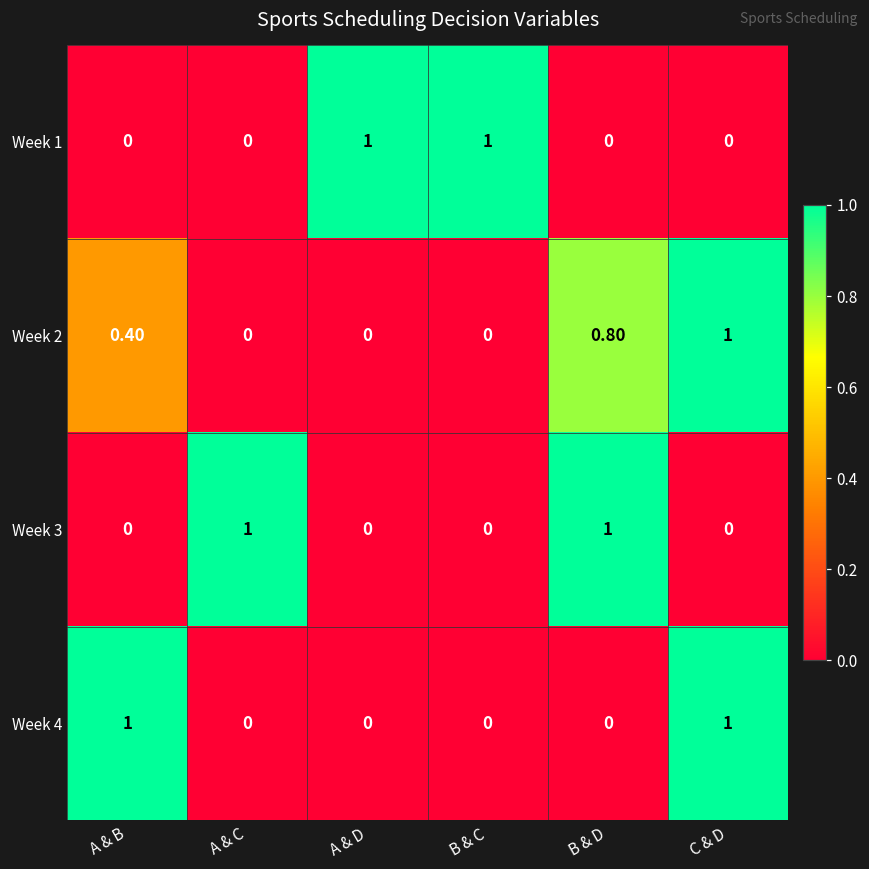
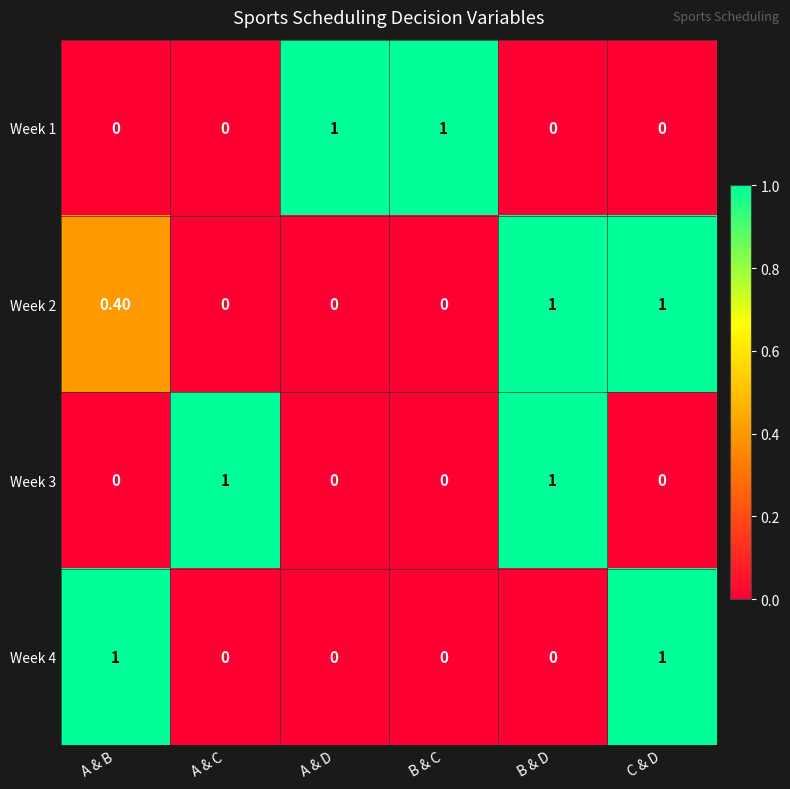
  {
    "Week 1": {
      "A & B": 0,
      "A & C": 0,
      "A & D": 1,
      "B & C": 1,
      "B & D": 0,
      "C & D": 0
    },
    "Week 2": {
      "A & B": 0.40,
      "A & C": 0,
      "A & D": 0,
      "B & C": 0,
-     "B & D": 0.80,
+     "B & D": 1,
      "C & D": 1
    },
    "Week 3": {
      "A & B": 0,
      "A & C": 1,
      "A & D": 0,
      "B & C": 0,
      "B & D": 1,
      "C & D": 0
    },
    "Week 4": {
      "A & B": 1,
      "A & C": 0,
      "A & D": 0,
      "B & C": 0,
      "B & D": 0,
      "C & D": 1
    }
  }
